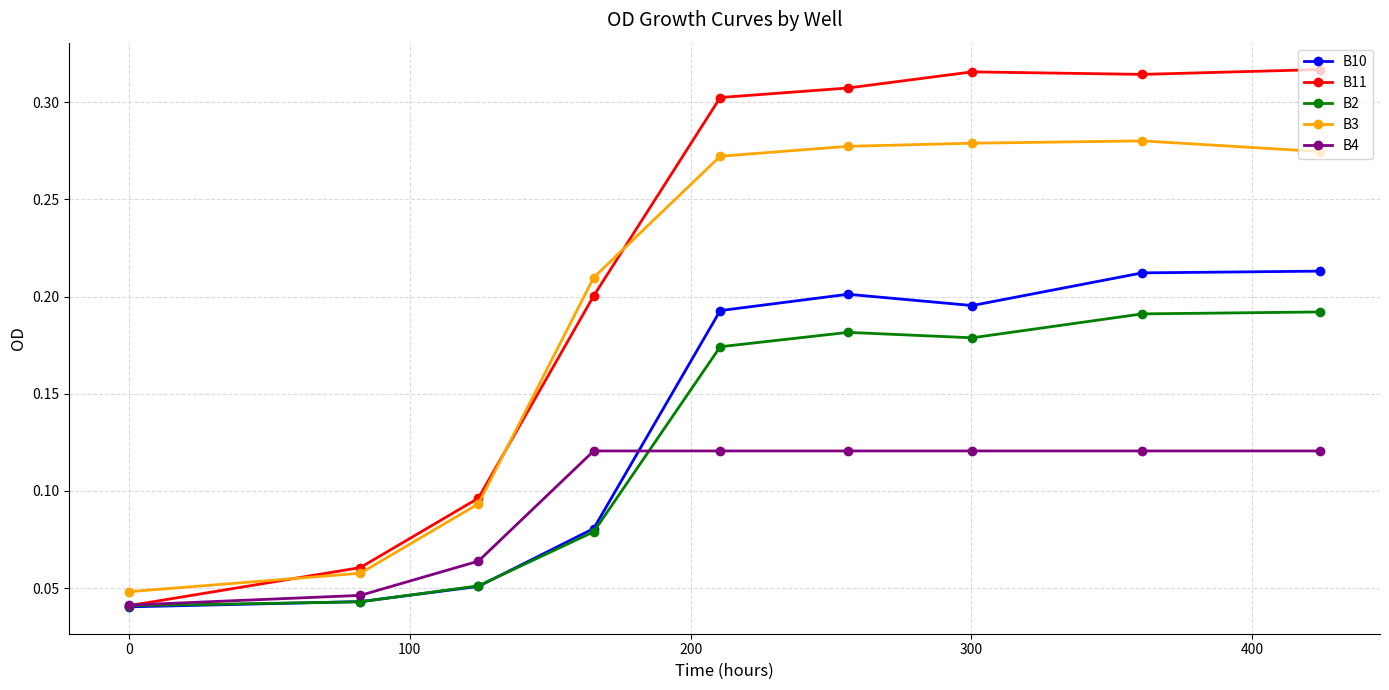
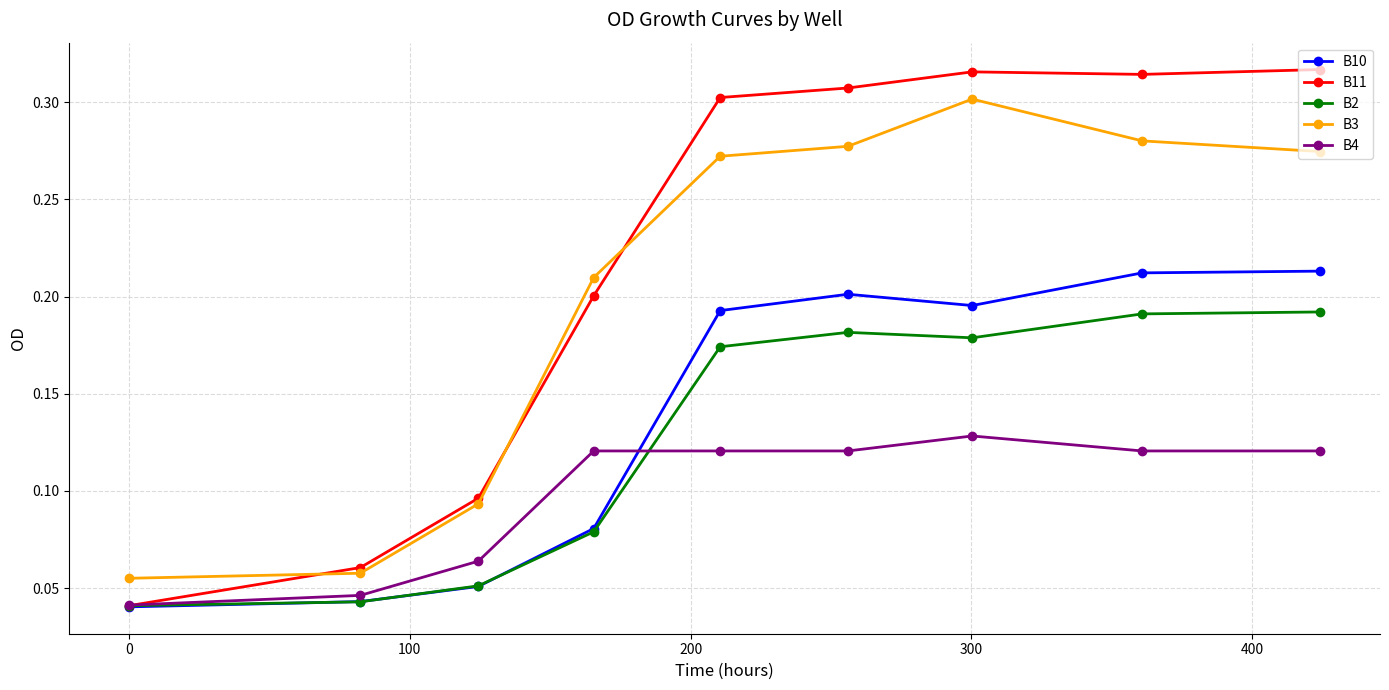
  {
    "B10": {
      "300": 0.195
    },
    "B11": {
      "300": 0.316
    },
    "B2": {
      "300": 0.179
    },
    "B3": {
-     "0": 0.048,
-     "300": 0.279
+     "0": 0.055,
+     "300": 0.302
    },
    "B4": {
-     "300": 0.121
+     "300": 0.128
    }
  }
